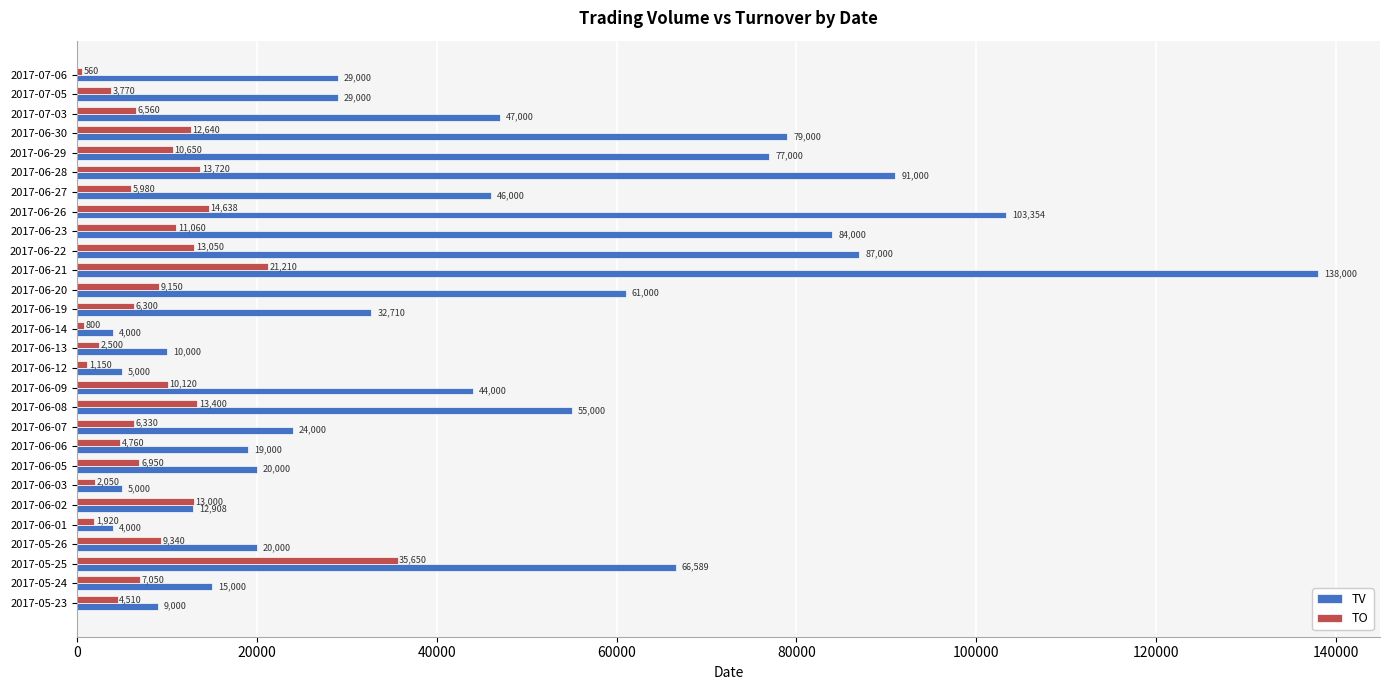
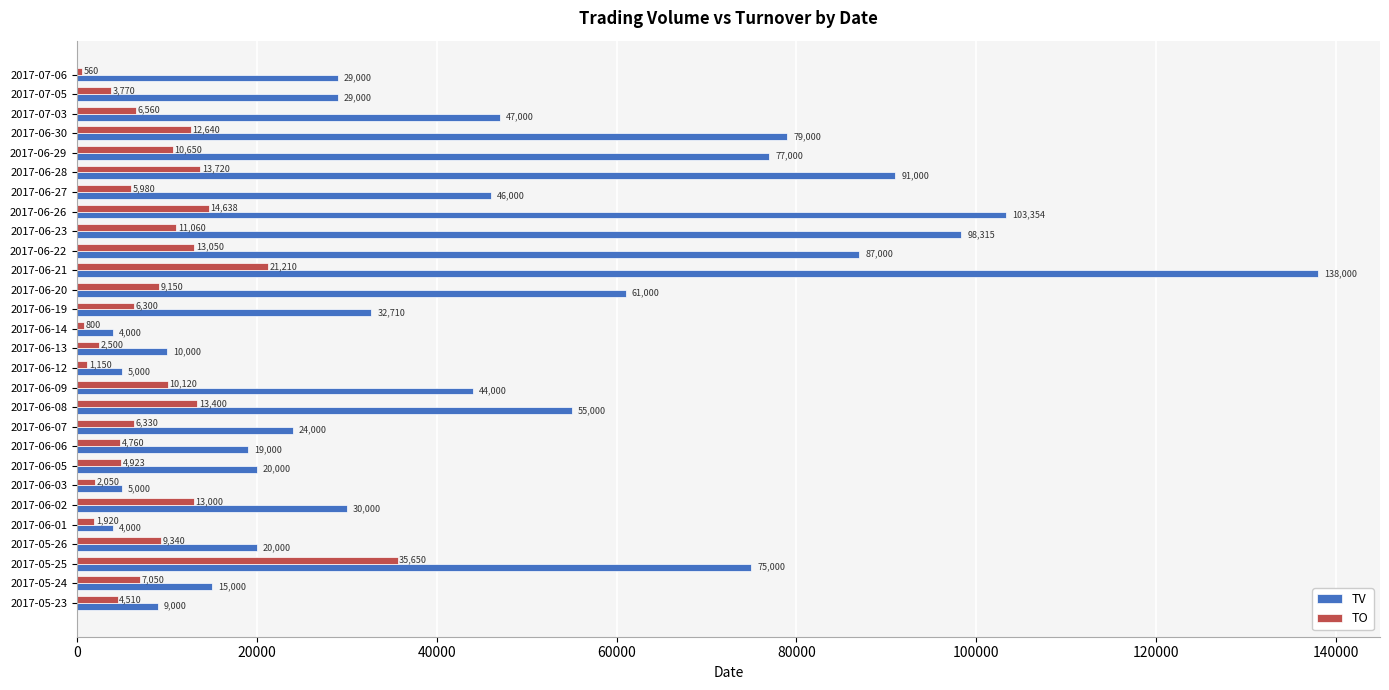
  {
    "TV": {
      "2017-07-06": "29,000",
      "2017-07-05": "29,000",
      "2017-07-03": "47,000",
      "2017-06-30": "79,000",
      "2017-06-29": "77,000",
      "2017-06-28": "91,000",
      "2017-06-27": "46,000",
      "2017-06-26": "103,354",
-     "2017-06-23": "84,000",
+     "2017-06-23": "98,315",
      "2017-06-22": "87,000",
      "2017-06-21": "138,000",
      "2017-06-20": "61,000",
      "2017-06-19": "32,710",
      "2017-06-14": "4,000",
      "2017-06-13": "10,000",
      "2017-06-12": "5,000",
      "2017-06-09": "44,000",
      "2017-06-08": "55,000",
      "2017-06-07": "24,000",
      "2017-06-06": "19,000",
      "2017-06-05": "20,000",
      "2017-06-03": "5,000",
-     "2017-06-02": "12,908",
+     "2017-06-02": "30,000",
      "2017-06-01": "4,000",
      "2017-05-26": "20,000",
-     "2017-05-25": "66,589",
+     "2017-05-25": "75,000",
      "2017-05-24": "15,000",
      "2017-05-23": "9,000"
    },
    "TO": {
      "2017-07-06": "560",
      "2017-07-05": "3,770",
      "2017-07-03": "6,560",
      "2017-06-30": "12,640",
      "2017-06-29": "10,650",
      "2017-06-28": "13,720",
      "2017-06-27": "5,980",
      "2017-06-26": "14,638",
      "2017-06-23": "11,060",
      "2017-06-22": "13,050",
      "2017-06-21": "21,210",
      "2017-06-20": "9,150",
      "2017-06-19": "6,300",
      "2017-06-14": "800",
      "2017-06-13": "2,500",
      "2017-06-12": "1,150",
      "2017-06-09": "10,120",
      "2017-06-08": "13,400",
      "2017-06-07": "6,330",
      "2017-06-06": "4,760",
-     "2017-06-05": "6,950",
+     "2017-06-05": "4,923",
      "2017-06-03": "2,050",
      "2017-06-02": "13,000",
      "2017-06-01": "1,920",
      "2017-05-26": "9,340",
      "2017-05-25": "35,650",
      "2017-05-24": "7,050",
      "2017-05-23": "4,510"
    }
  }
